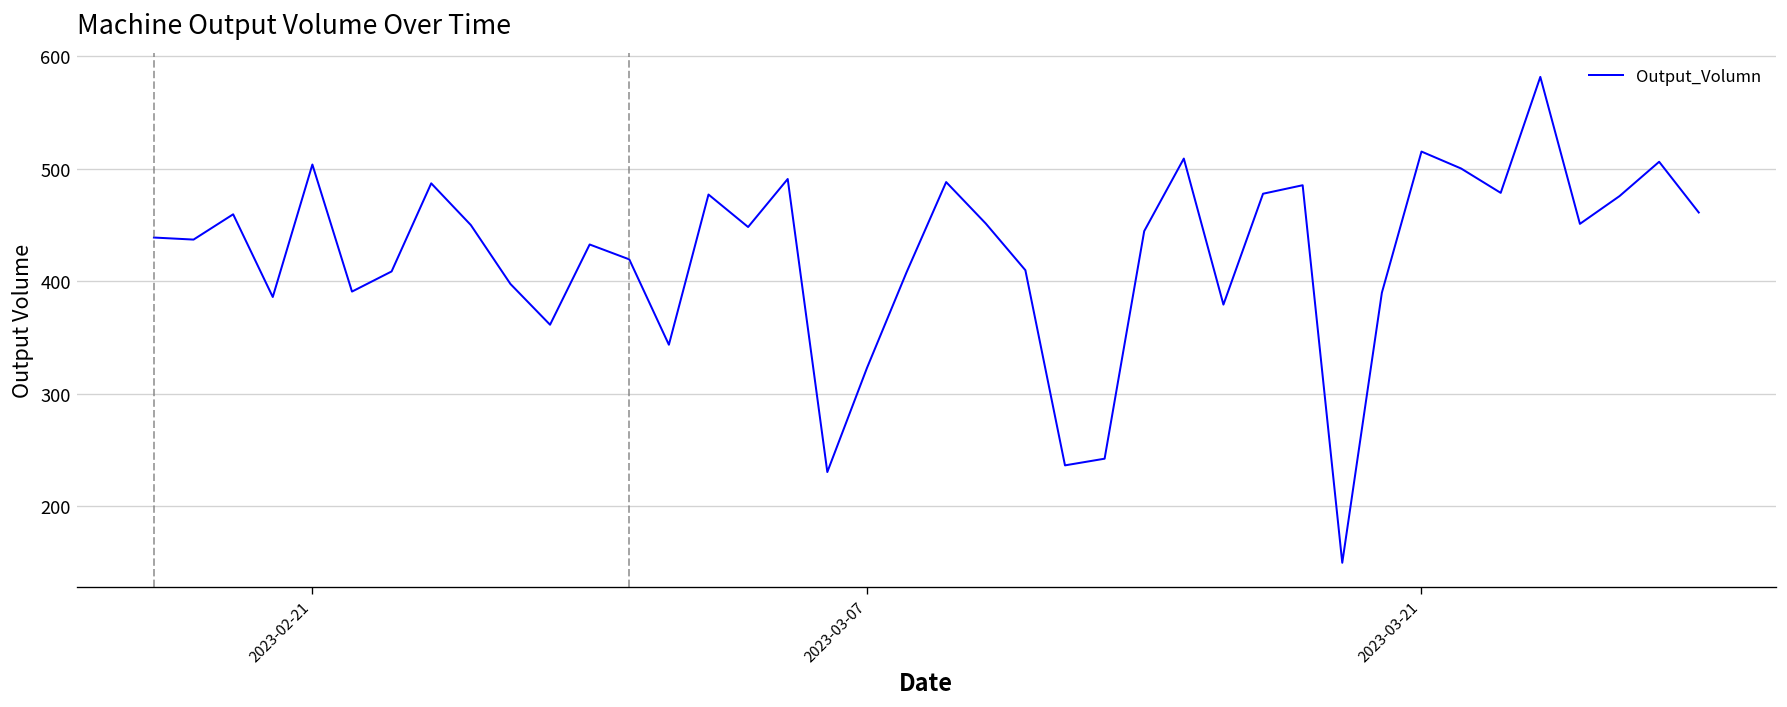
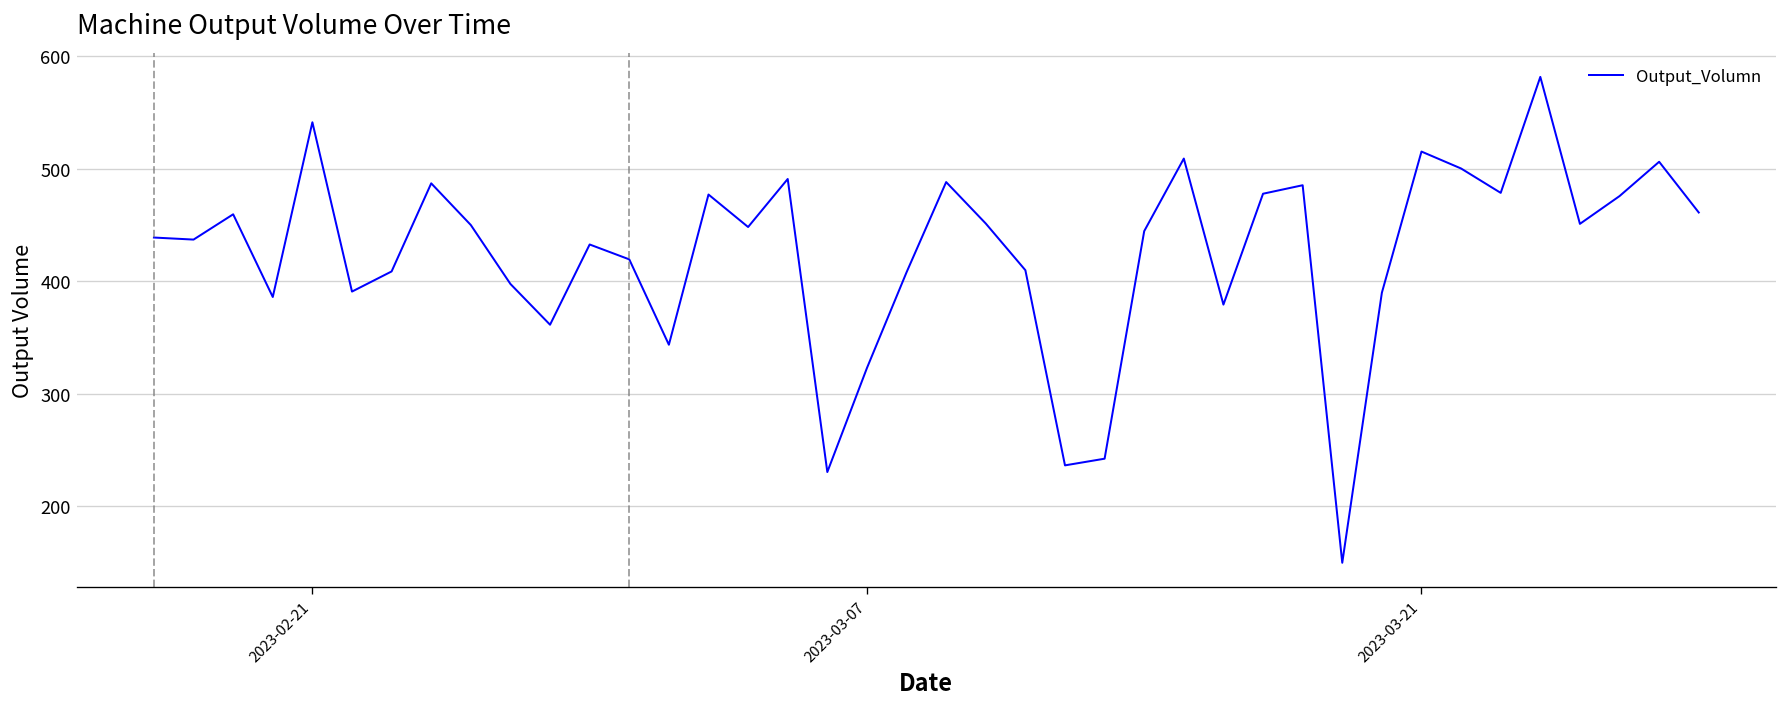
  {
-   "2023-02-21": 500,
+   "2023-02-21": 540,
    "2023-03-07": 320,
    "2023-03-21": 520
  }
